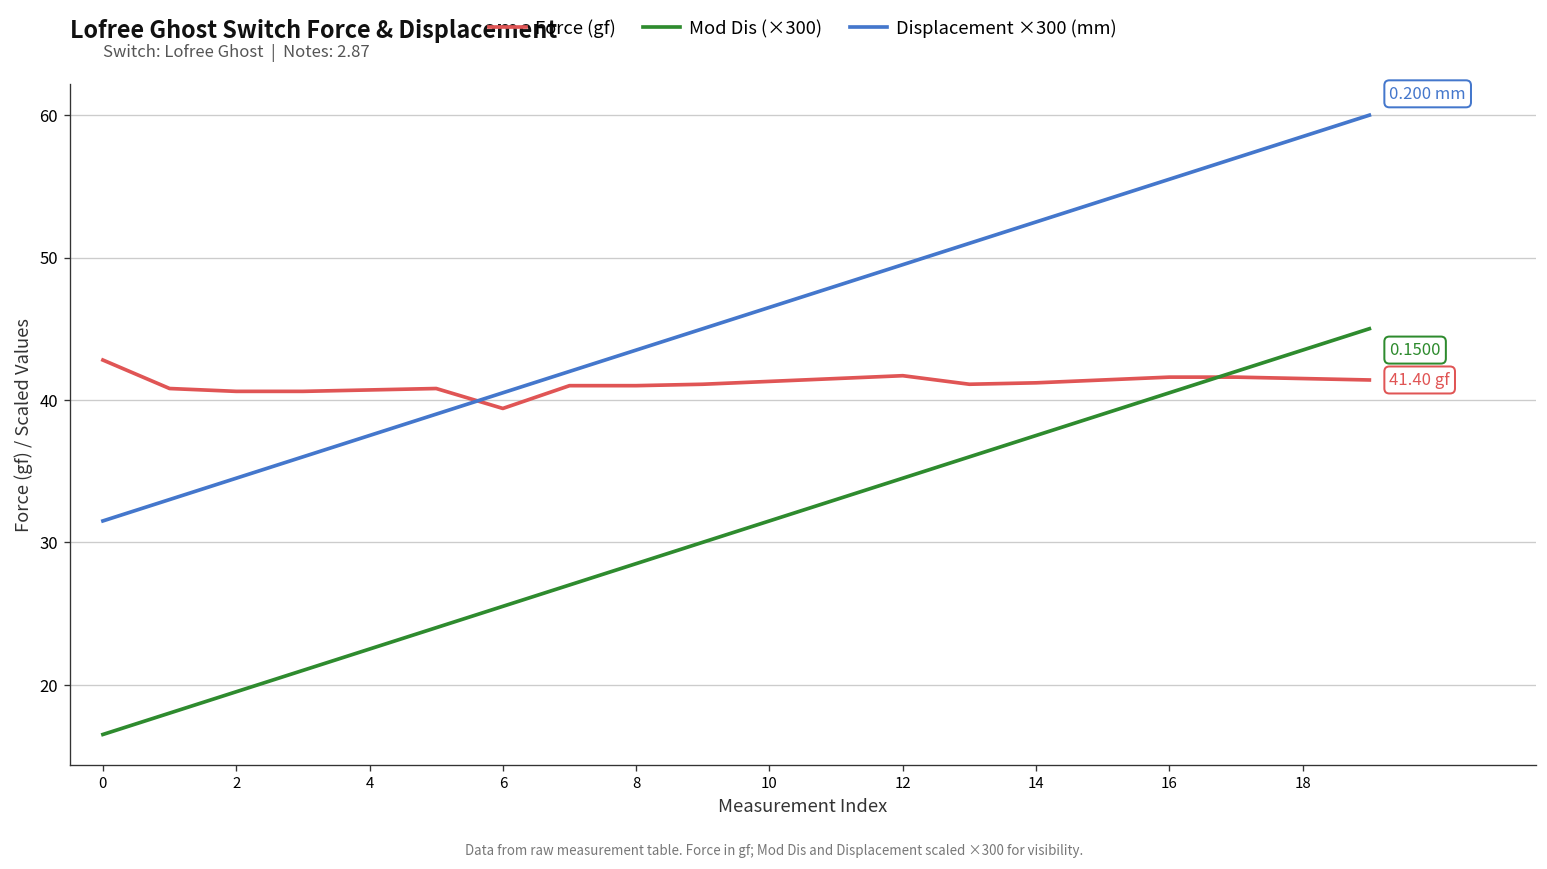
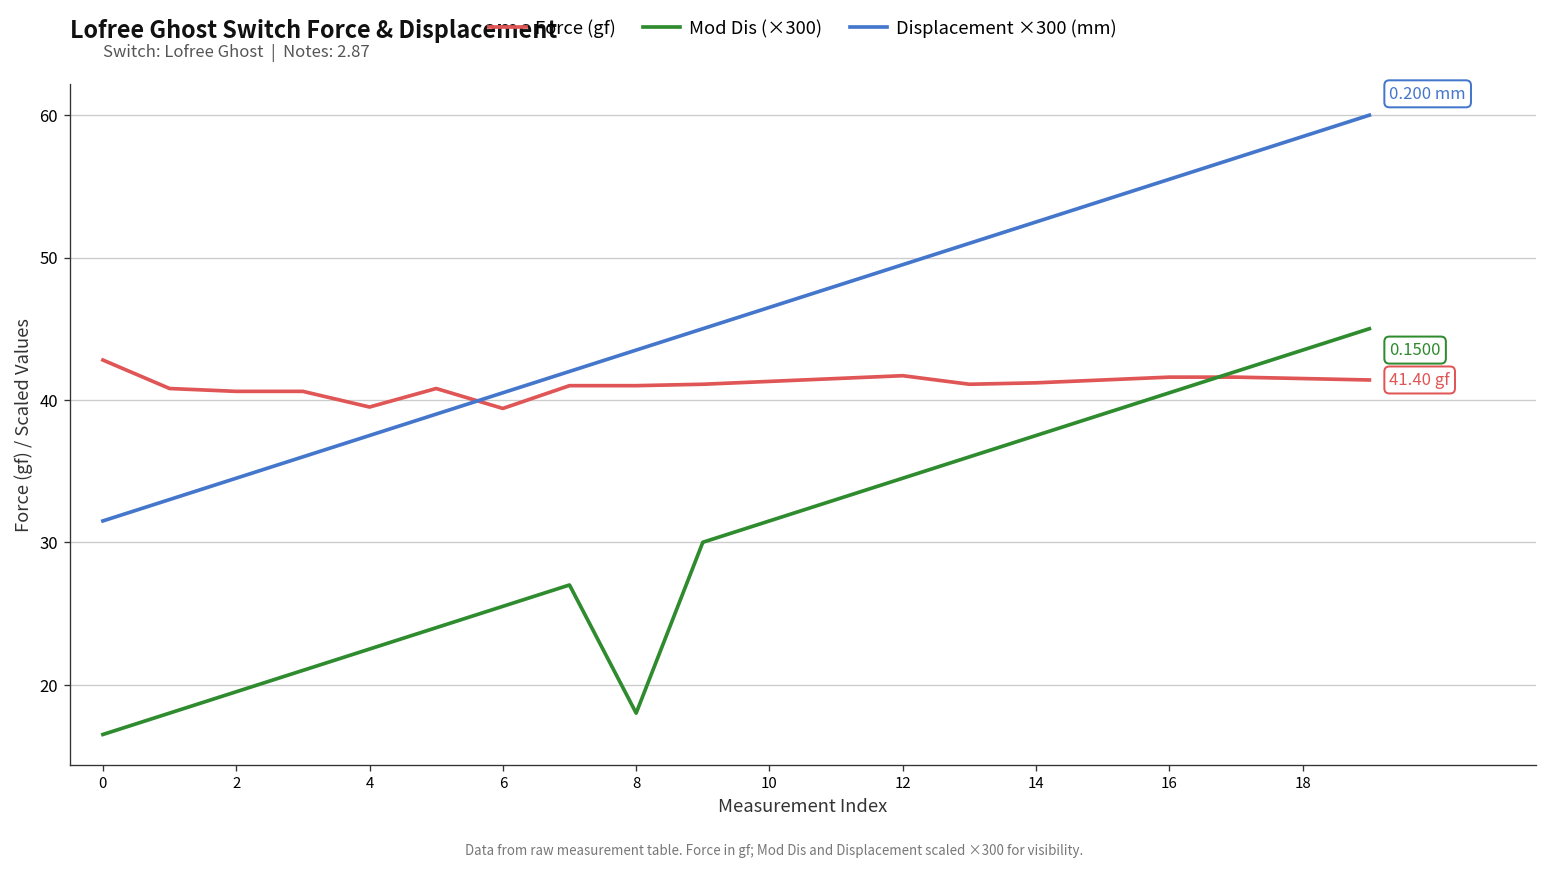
  {
    "Force (gf)": {
      "0": 42.8,
      "2": 40.6,
-     "4": 40.7,
+     "4": 39.5,
      "6": 39.4,
      "8": 41.0,
      "10": 41.3,
      "12": 41.7,
      "14": 41.2,
      "16": 41.6,
      "18": 41.5
    },
    "Mod Dis (×300)": {
      "0": 16.5,
      "2": 19.5,
      "4": 22.5,
      "6": 25.5,
-     "8": 28.5,
+     "8": 18.0,
      "10": 31.5,
      "12": 34.5,
      "14": 37.5,
      "16": 40.5,
      "18": 43.5
    },
    "Displacement ×300 (mm)": {
      "0": 31.5,
      "2": 34.5,
      "4": 37.5,
      "6": 40.5,
      "8": 43.5,
      "10": 46.5,
      "12": 49.5,
      "14": 52.5,
      "16": 55.5,
      "18": 58.5
    }
  }
